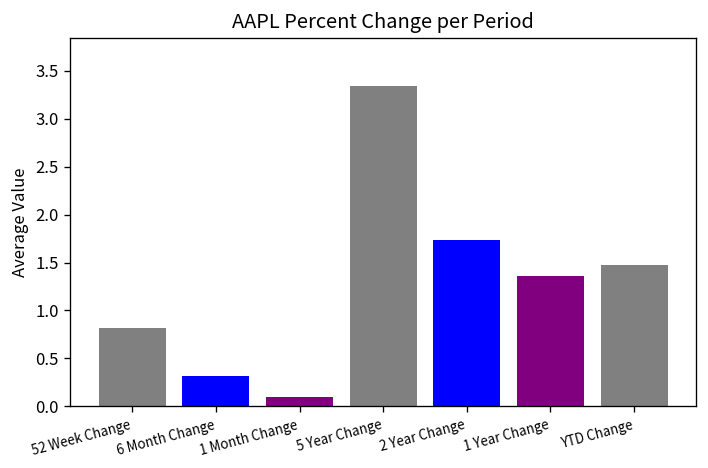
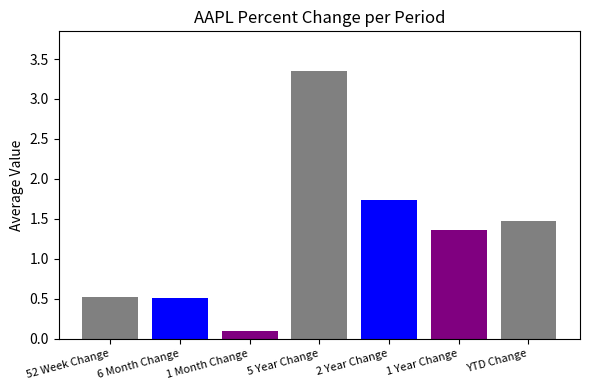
  {
-   "52 Week Change": 0.8,
-   "6 Month Change": 0.3,
+   "52 Week Change": 0.5,
+   "6 Month Change": 0.5,
    "1 Month Change": 0.1,
    "5 Year Change": 3.3,
    "2 Year Change": 1.7,
    "1 Year Change": 1.4,
    "YTD Change": 1.5
  }
